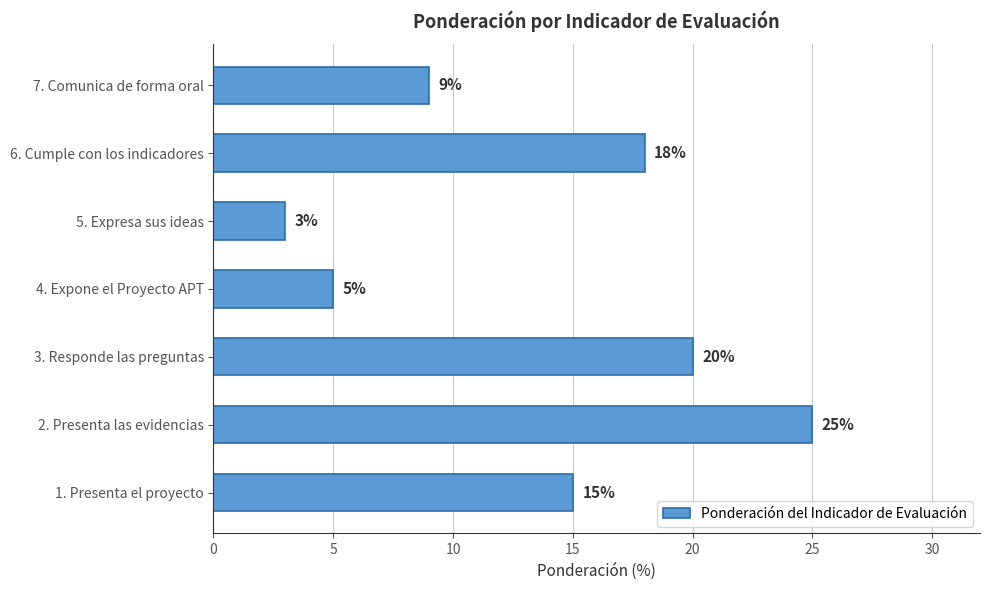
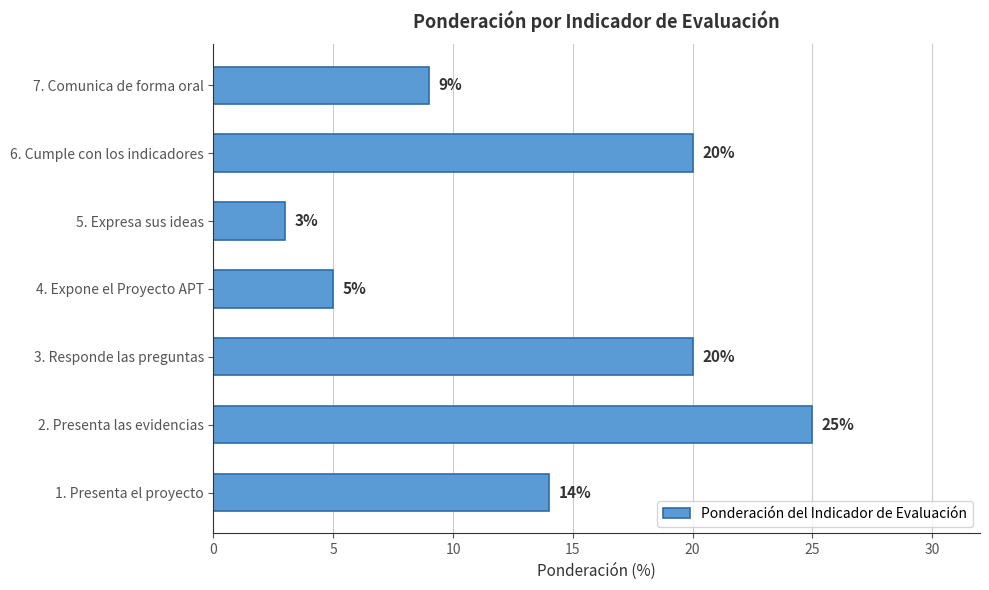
  {
    "7. Comunica de forma oral": "9%",
-   "6. Cumple con los indicadores": "18%",
+   "6. Cumple con los indicadores": "20%",
    "5. Expresa sus ideas": "3%",
    "4. Expone el Proyecto APT": "5%",
    "3. Responde las preguntas": "20%",
    "2. Presenta las evidencias": "25%",
-   "1. Presenta el proyecto": "15%"
+   "1. Presenta el proyecto": "14%"
  }
